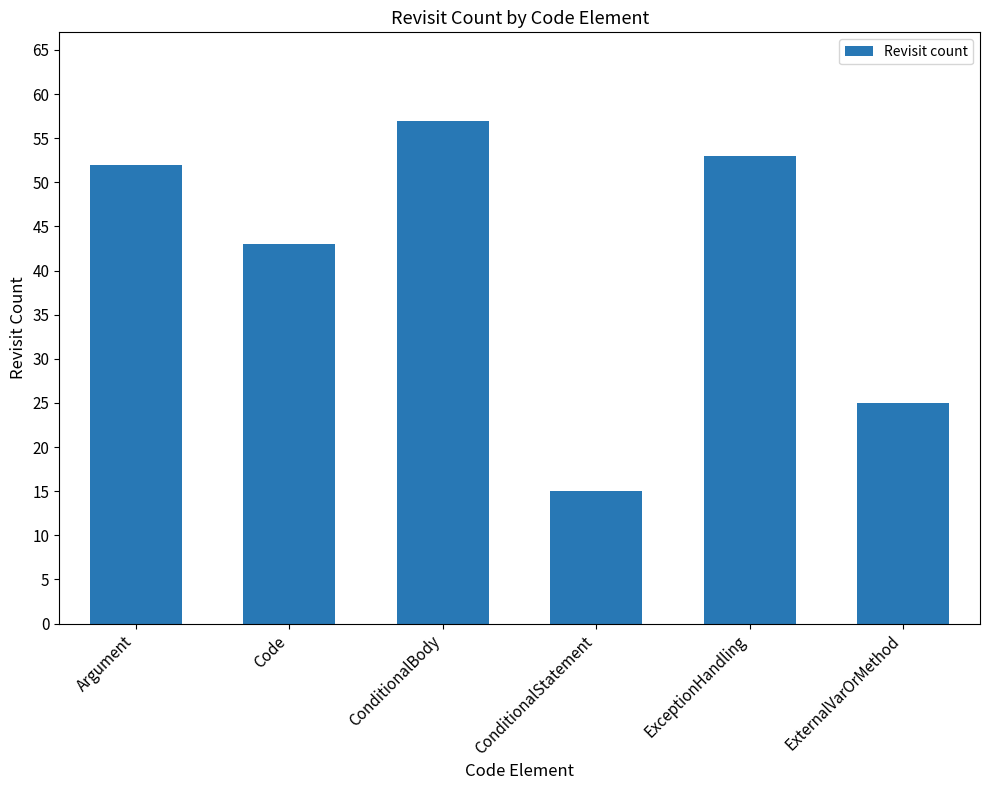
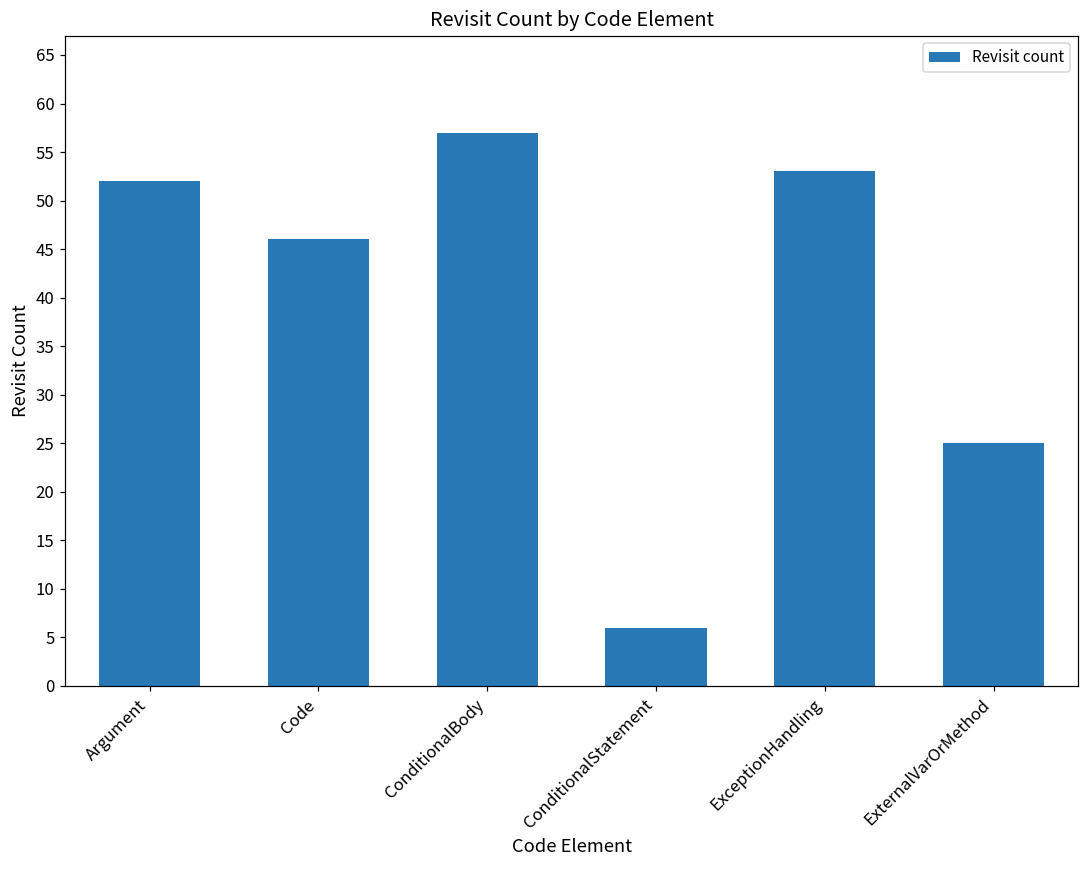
  {
    "Argument": 52,
-   "Code": 43,
+   "Code": 46,
    "ConditionalBody": 57,
-   "ConditionalStatement": 15,
+   "ConditionalStatement": 6,
    "ExceptionHandling": 53,
    "ExternalVarOrMethod": 25
  }
